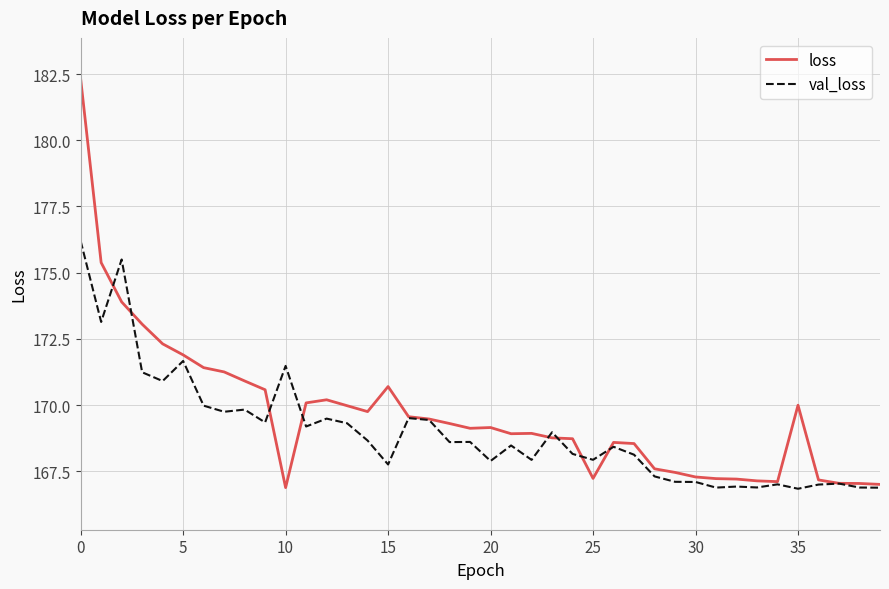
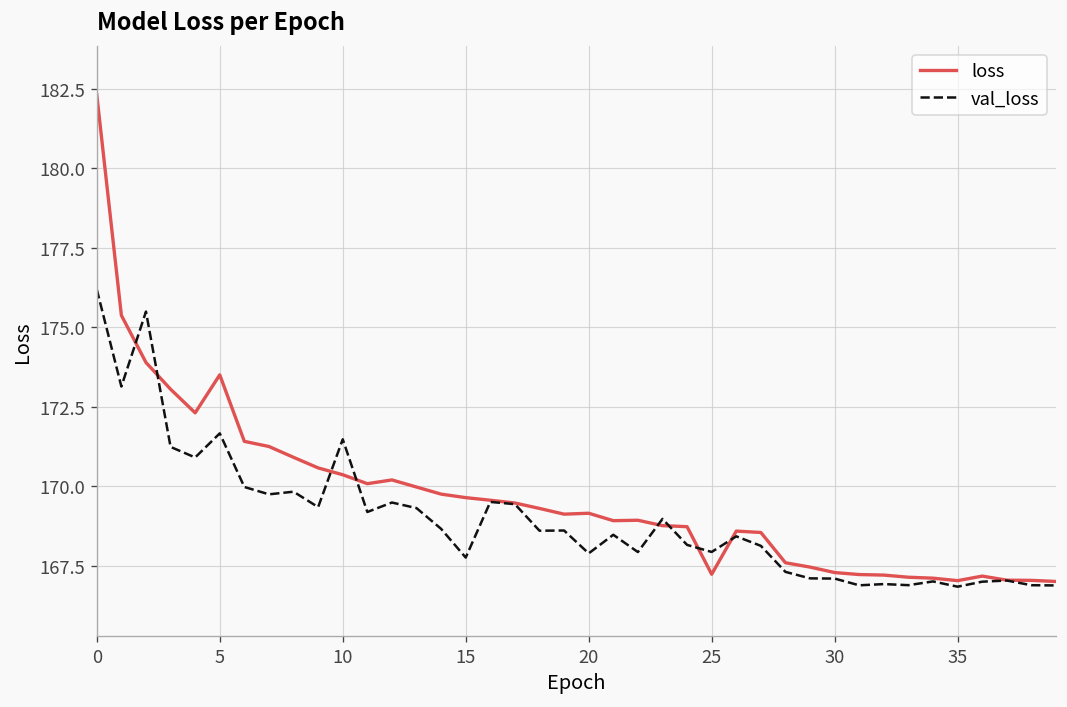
  {
    "loss": {
      "0": 182.3,
-     "5": 171.9,
-     "10": 166.9,
-     "15": 170.7,
+     "5": 173.5,
+     "10": 170.4,
+     "15": 169.6,
      "20": 169.1,
      "25": 167.2,
      "30": 167.3,
-     "35": 170.0
+     "35": 167.0
    },
    "val_loss": {
      "0": 176.2,
      "5": 171.7,
      "10": 171.5,
      "15": 167.8,
      "20": 167.9,
      "25": 167.9,
      "30": 167.1,
      "35": 166.8
    }
  }
